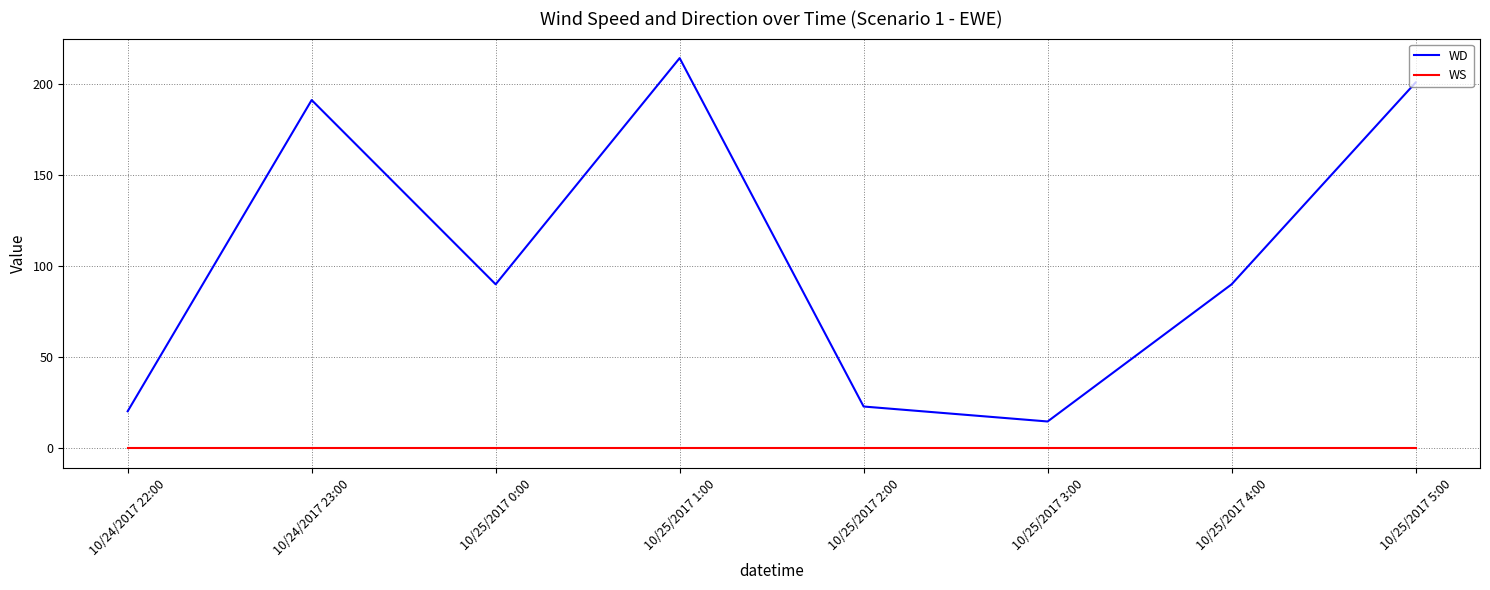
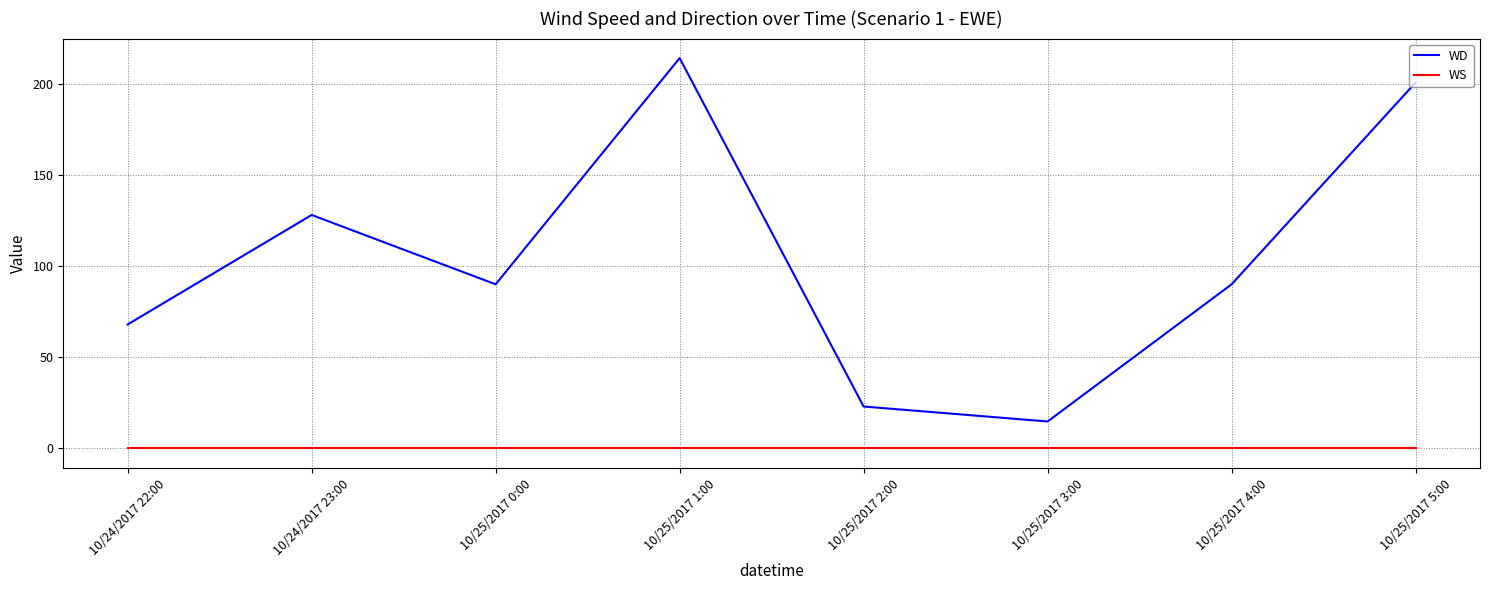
  {
    "WD": {
-     "10/24/2017 22:00": 20,
-     "10/24/2017 23:00": 191,
+     "10/24/2017 22:00": 68,
+     "10/24/2017 23:00": 128,
      "10/25/2017 0:00": 90,
      "10/25/2017 1:00": 214,
      "10/25/2017 2:00": 23,
      "10/25/2017 3:00": 15,
      "10/25/2017 4:00": 90
    },
    "WS": {
      "10/24/2017 22:00": 0,
      "10/24/2017 23:00": 0,
      "10/25/2017 0:00": 0,
      "10/25/2017 1:00": 0,
      "10/25/2017 2:00": 0,
      "10/25/2017 3:00": 0,
      "10/25/2017 4:00": 0,
      "10/25/2017 5:00": 0
    }
  }
